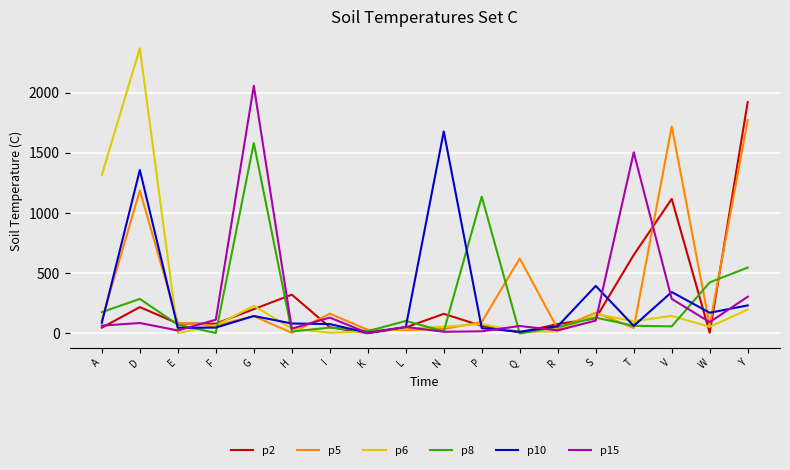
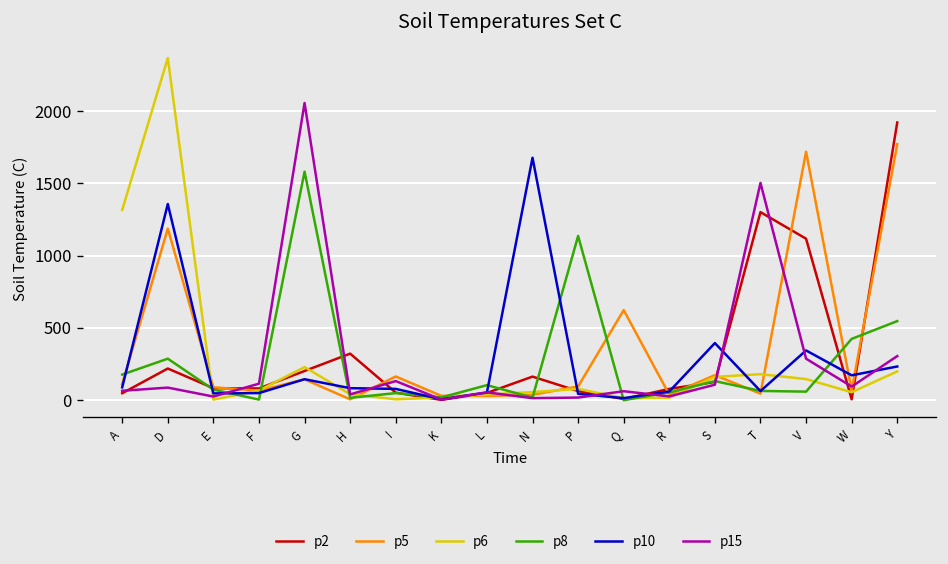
  {
    "p2": {
      "D": 220,
      "G": 200,
      "H": 320,
      "N": 160,
-     "T": 650,
+     "T": 1300,
      "V": 1120,
      "W": 10,
      "Y": 1920
    },
    "p5": {
      "A": 110,
      "D": 1190,
      "I": 160,
      "Q": 620,
      "V": 1720,
      "Y": 1770
    },
    "p6": {
      "A": 1320,
      "D": 2370,
      "G": 230,
      "I": 10,
-     "T": 100,
+     "T": 180,
      "V": 150,
      "Y": 200
    },
    "p8": {
      "A": 180,
      "D": 290,
      "F": 0,
      "G": 1580,
      "L": 100,
      "P": 1140,
      "V": 60,
      "W": 420,
      "Y": 550
    },
    "p10": {
      "A": 90,
      "D": 1360,
      "E": 50,
      "H": 80,
      "I": 80,
      "N": 1680,
      "S": 400,
      "V": 340,
      "W": 170,
      "Y": 230
    },
    "p15": {
      "D": 90,
      "F": 110,
      "G": 2060,
      "I": 130,
      "P": 20,
      "Q": 60,
      "T": 1500,
      "V": 290,
      "W": 90,
      "Y": 310
    }
  }
